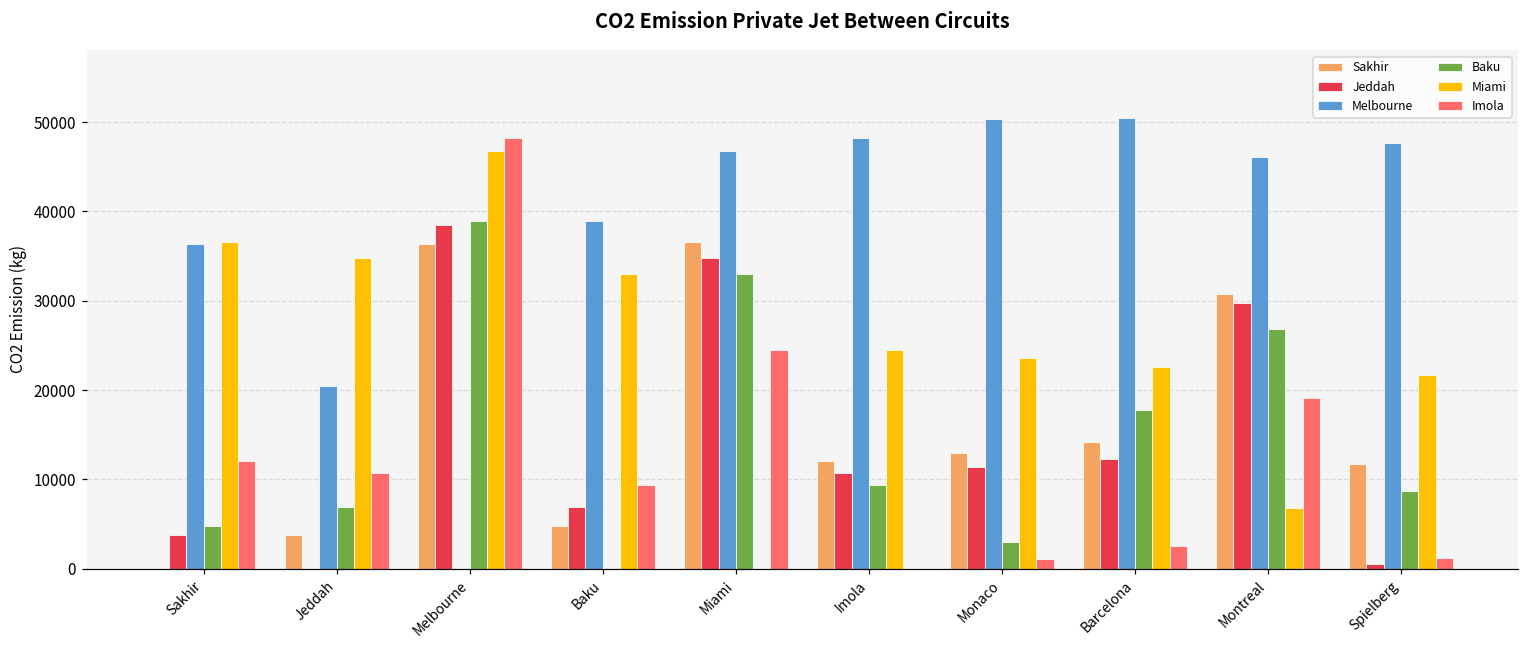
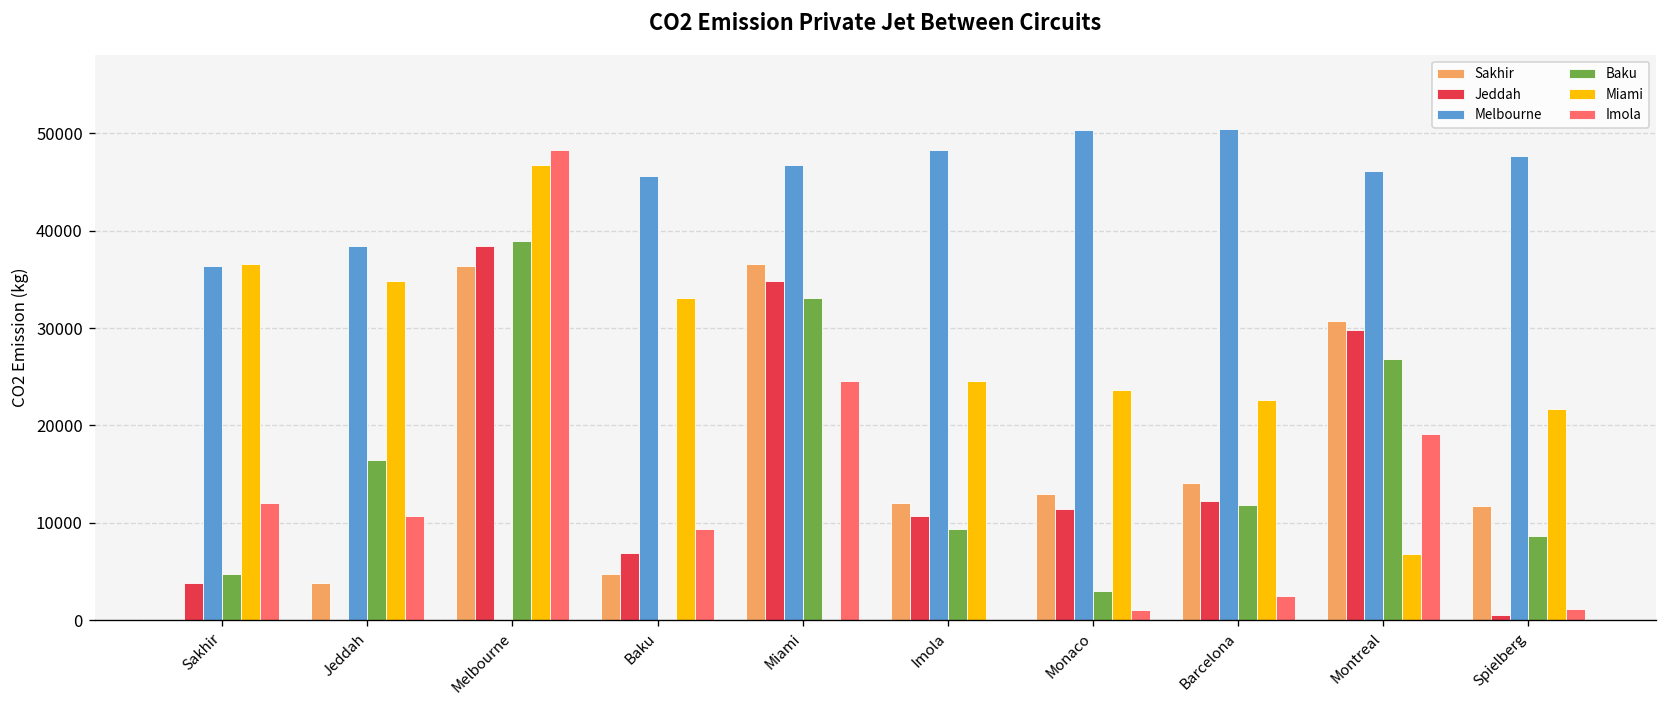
  {
    "Jeddah": {
      "Sakhir": 4000,
      "Jeddah": 0,
      "Melbourne": 38000,
      "Baku": 7000,
      "Miami": 35000,
      "Imola": 11000,
      "Monaco": 11000,
      "Barcelona": 12000,
      "Montreal": 30000,
      "Spielberg": 1000
    },
    "Melbourne": {
      "Sakhir": 36000,
-     "Jeddah": 20000,
+     "Jeddah": 38000,
      "Melbourne": 0,
-     "Baku": 39000,
+     "Baku": 46000,
      "Miami": 47000,
      "Imola": 48000,
      "Monaco": 50000,
      "Barcelona": 50000,
      "Montreal": 46000,
      "Spielberg": 48000
    },
    "Baku": {
      "Sakhir": 5000,
-     "Jeddah": 7000,
+     "Jeddah": 16000,
      "Melbourne": 39000,
      "Baku": 0,
      "Miami": 33000,
      "Imola": 9000,
      "Monaco": 3000,
-     "Barcelona": 18000,
+     "Barcelona": 12000,
      "Montreal": 27000,
      "Spielberg": 9000
    },
    "Miami": {
      "Sakhir": 37000,
      "Jeddah": 35000,
      "Melbourne": 47000,
      "Baku": 33000,
      "Miami": 0,
      "Imola": 25000,
      "Monaco": 24000,
      "Barcelona": 23000,
      "Montreal": 7000,
      "Spielberg": 22000
    }
  }
